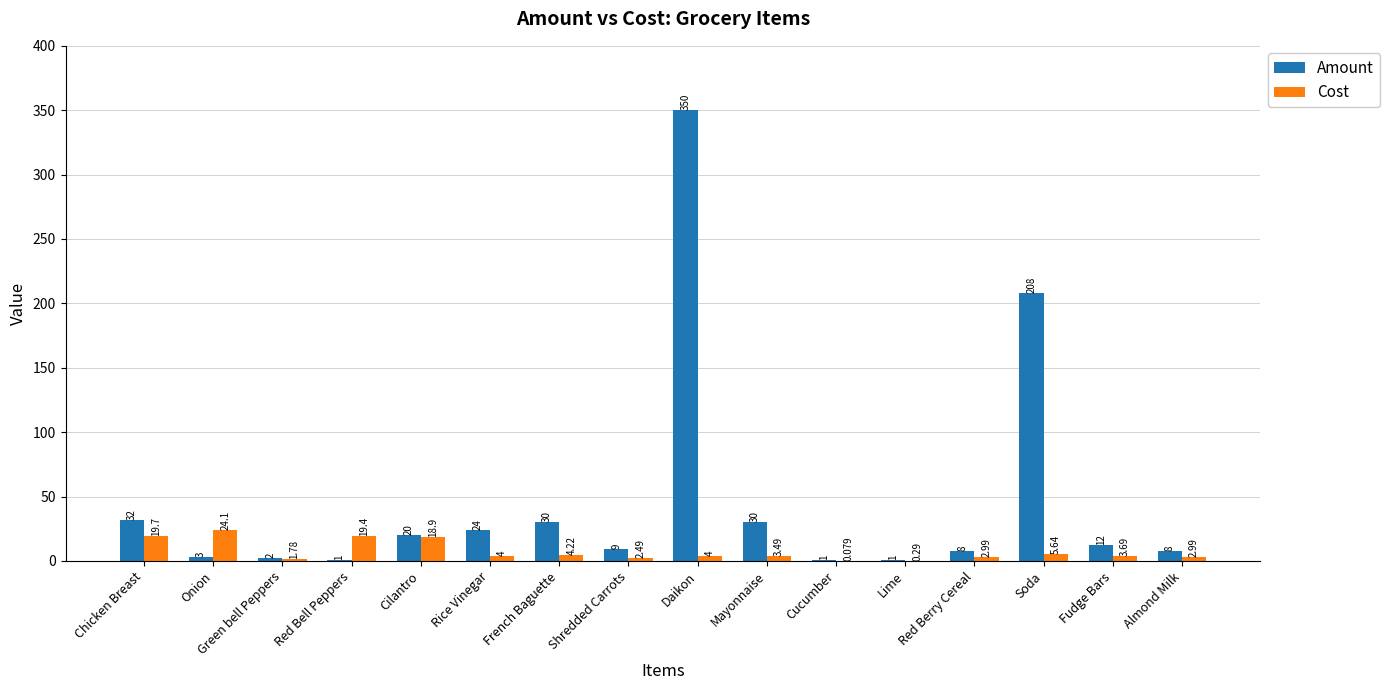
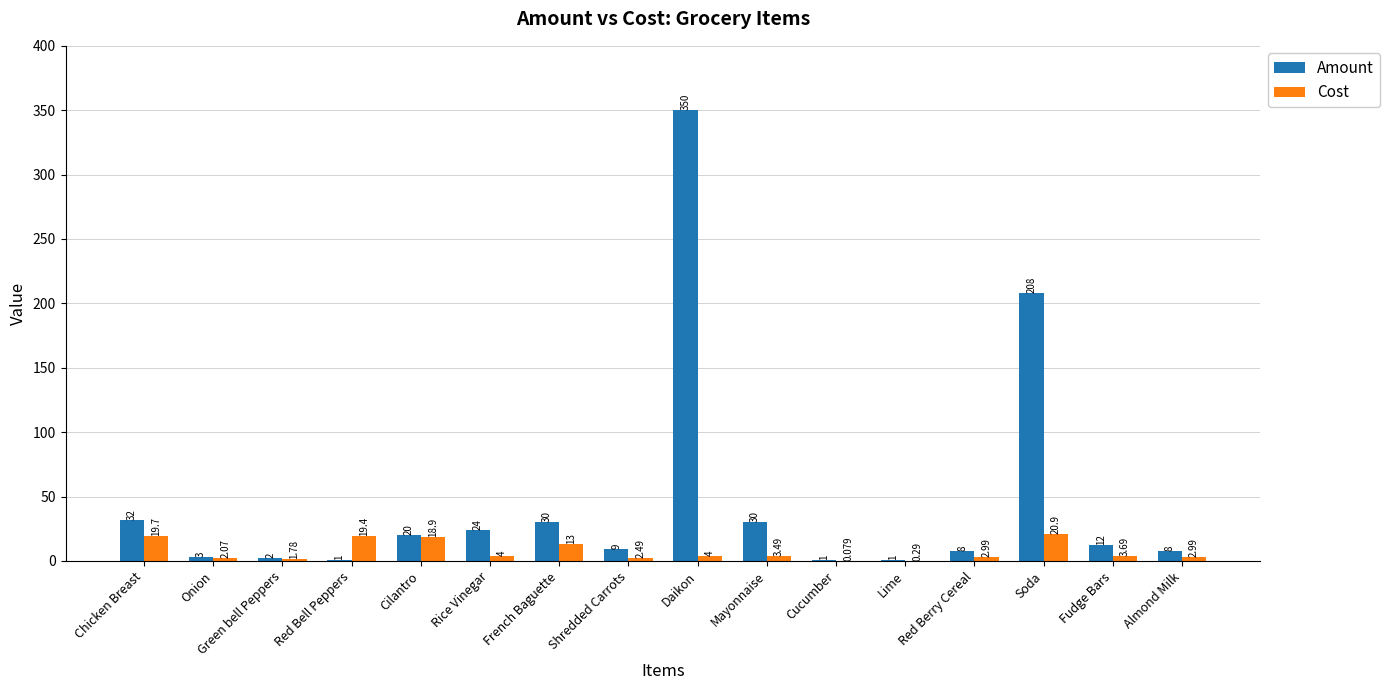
  {
    "Amount": {
      "Chicken Breast": 32,
      "Onion": 3,
      "Green bell Peppers": 2,
      "Red Bell Peppers": 1,
      "Cilantro": 20,
      "Rice Vinegar": 24,
      "French Baguette": 30,
      "Shredded Carrots": 9,
      "Daikon": 350,
      "Mayonnaise": 30,
      "Cucumber": 1,
      "Lime": 1,
      "Red Berry Cereal": 8,
      "Soda": 208,
      "Fudge Bars": 12,
      "Almond Milk": 8
    },
    "Cost": {
      "Chicken Breast": 19.7,
-     "Onion": 24.1,
+     "Onion": 2.07,
      "Green bell Peppers": 1.78,
      "Red Bell Peppers": 19.4,
      "Cilantro": 18.9,
      "Rice Vinegar": 4,
-     "French Baguette": 4.22,
+     "French Baguette": 13,
      "Shredded Carrots": 2.49,
      "Daikon": 4,
      "Mayonnaise": 3.49,
      "Cucumber": 0.079,
      "Lime": 0.29,
      "Red Berry Cereal": 2.99,
-     "Soda": 5.64,
+     "Soda": 20.9,
      "Fudge Bars": 3.69,
      "Almond Milk": 2.99
    }
  }
